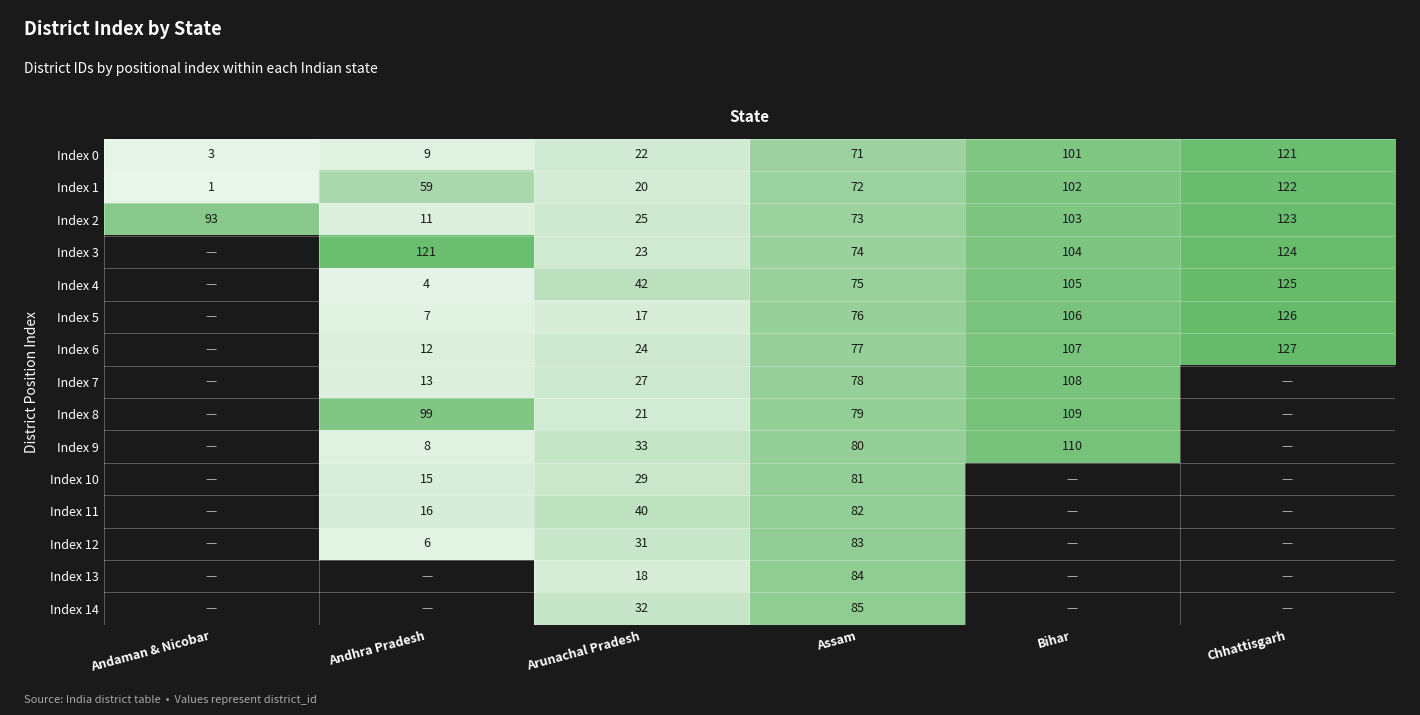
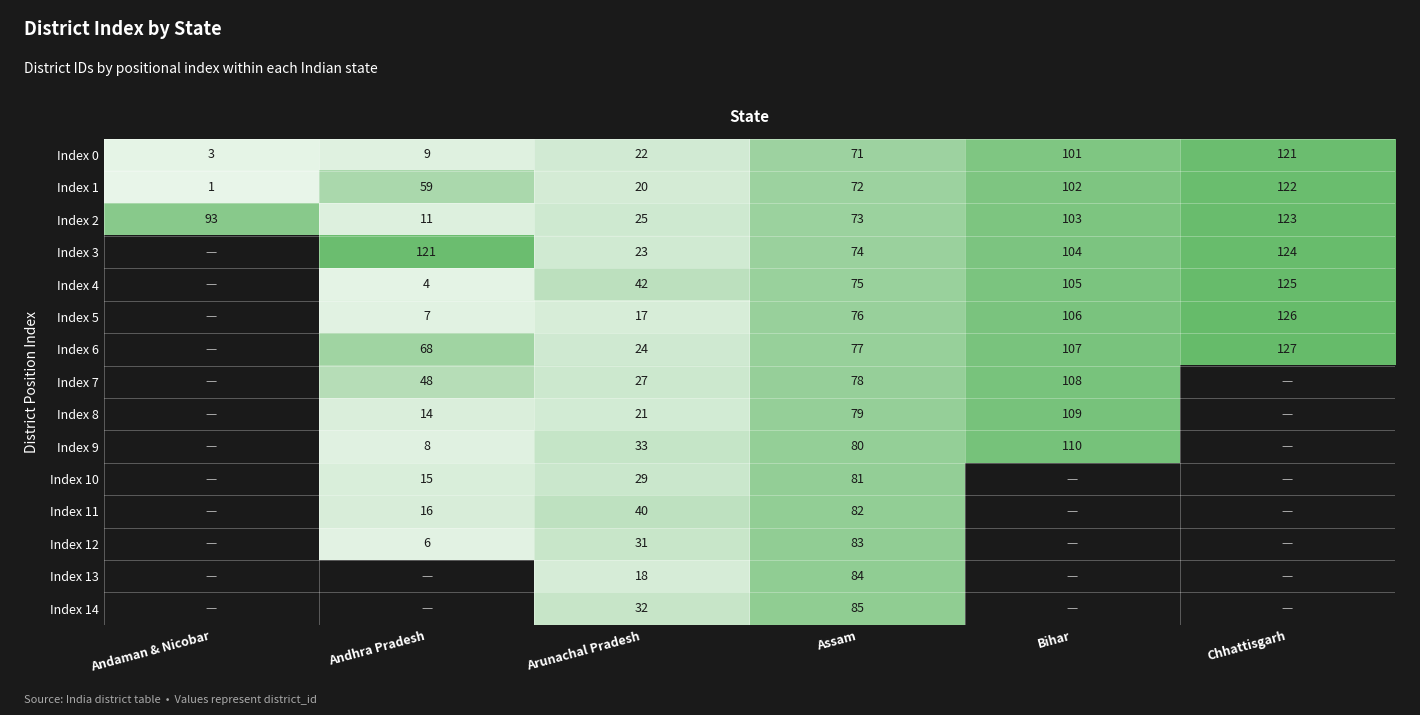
  {
    "Index 0": {
      "Andaman & Nicobar": 3,
      "Andhra Pradesh": 9,
      "Arunachal Pradesh": 22,
      "Assam": 71,
      "Bihar": 101,
      "Chhattisgarh": 121
    },
    "Index 1": {
      "Andaman & Nicobar": 1,
      "Andhra Pradesh": 59,
      "Arunachal Pradesh": 20,
      "Assam": 72,
      "Bihar": 102,
      "Chhattisgarh": 122
    },
    "Index 2": {
      "Andaman & Nicobar": 93,
      "Andhra Pradesh": 11,
      "Arunachal Pradesh": 25,
      "Assam": 73,
      "Bihar": 103,
      "Chhattisgarh": 123
    },
    "Index 3": {
      "Andhra Pradesh": 121,
      "Arunachal Pradesh": 23,
      "Assam": 74,
      "Bihar": 104,
      "Chhattisgarh": 124
    },
    "Index 4": {
      "Andhra Pradesh": 4,
      "Arunachal Pradesh": 42,
      "Assam": 75,
      "Bihar": 105,
      "Chhattisgarh": 125
    },
    "Index 5": {
      "Andhra Pradesh": 7,
      "Arunachal Pradesh": 17,
      "Assam": 76,
      "Bihar": 106,
      "Chhattisgarh": 126
    },
    "Index 6": {
-     "Andhra Pradesh": 12,
+     "Andhra Pradesh": 68,
      "Arunachal Pradesh": 24,
      "Assam": 77,
      "Bihar": 107,
      "Chhattisgarh": 127
    },
    "Index 7": {
-     "Andhra Pradesh": 13,
+     "Andhra Pradesh": 48,
      "Arunachal Pradesh": 27,
      "Assam": 78,
      "Bihar": 108
    },
    "Index 8": {
-     "Andhra Pradesh": 99,
+     "Andhra Pradesh": 14,
      "Arunachal Pradesh": 21,
      "Assam": 79,
      "Bihar": 109
    },
    "Index 9": {
      "Andhra Pradesh": 8,
      "Arunachal Pradesh": 33,
      "Assam": 80,
      "Bihar": 110
    },
    "Index 10": {
      "Andhra Pradesh": 15,
      "Arunachal Pradesh": 29,
      "Assam": 81
    },
    "Index 11": {
      "Andhra Pradesh": 16,
      "Arunachal Pradesh": 40,
      "Assam": 82
    },
    "Index 12": {
      "Andhra Pradesh": 6,
      "Arunachal Pradesh": 31,
      "Assam": 83
    },
    "Index 13": {
      "Arunachal Pradesh": 18,
      "Assam": 84
    },
    "Index 14": {
      "Arunachal Pradesh": 32,
      "Assam": 85
    }
  }
